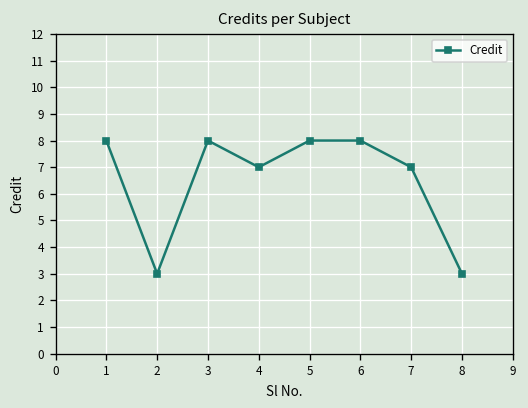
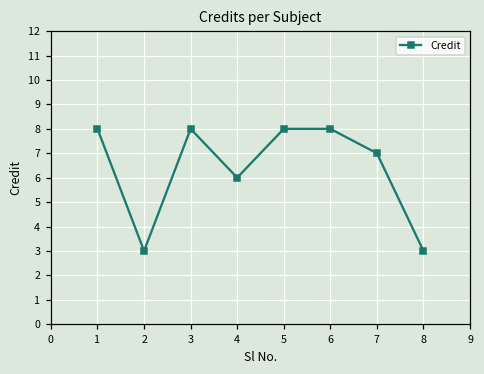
  {
    "1": 8,
    "2": 3,
    "3": 8,
-   "4": 7,
+   "4": 6,
    "5": 8,
    "6": 8,
    "7": 7,
    "8": 3
  }
